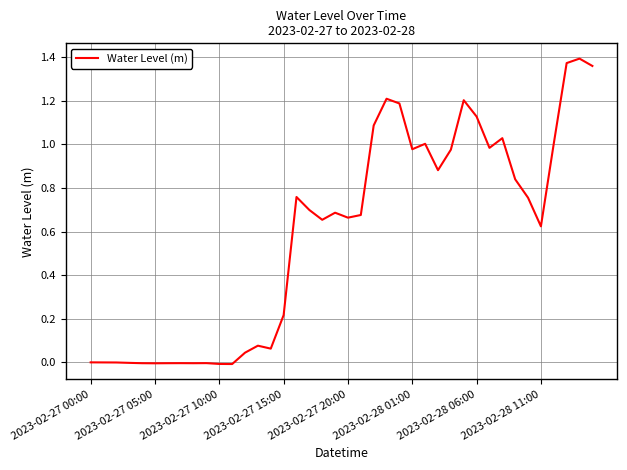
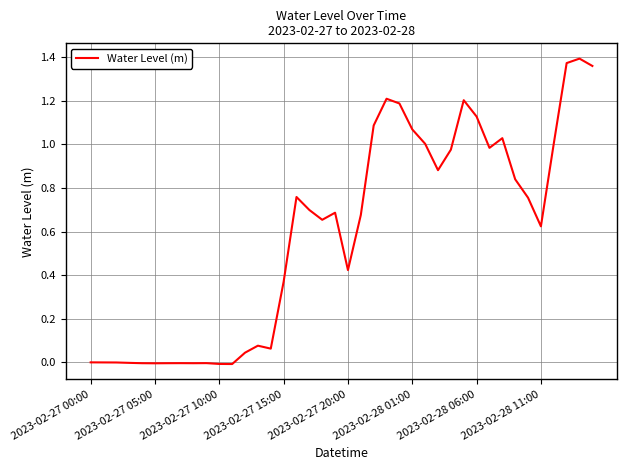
  {
    "2023-02-27 00:00": 0.00,
    "2023-02-27 05:00": 0.00,
    "2023-02-27 10:00": -0.01,
-   "2023-02-27 15:00": 0.22,
-   "2023-02-27 20:00": 0.66,
-   "2023-02-28 01:00": 0.98,
+   "2023-02-27 15:00": 0.37,
+   "2023-02-27 20:00": 0.42,
+   "2023-02-28 01:00": 1.07,
    "2023-02-28 06:00": 1.13,
    "2023-02-28 11:00": 0.62
  }
